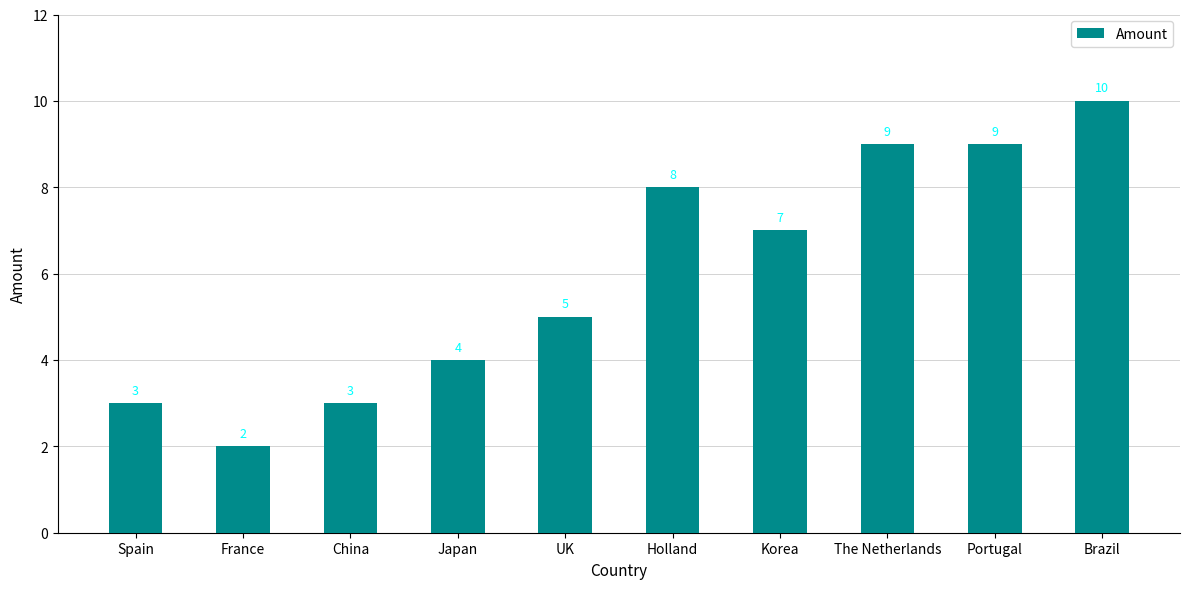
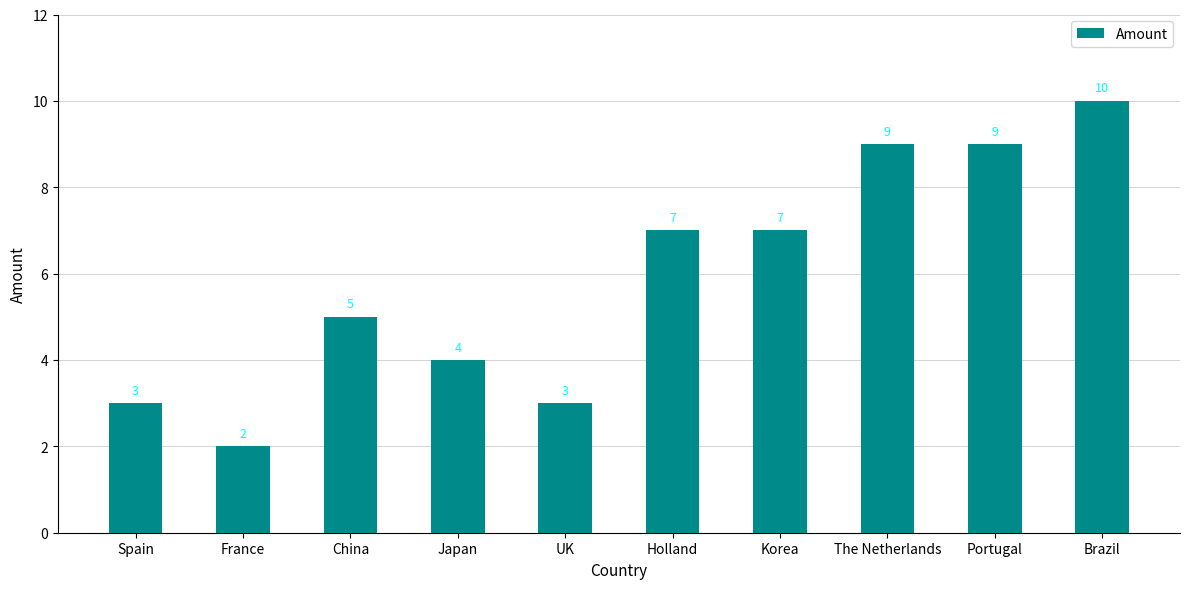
  {
    "Spain": 3,
    "France": 2,
-   "China": 3,
+   "China": 5,
    "Japan": 4,
-   "UK": 5,
-   "Holland": 8,
+   "UK": 3,
+   "Holland": 7,
    "Korea": 7,
    "The Netherlands": 9,
    "Portugal": 9,
    "Brazil": 10
  }
